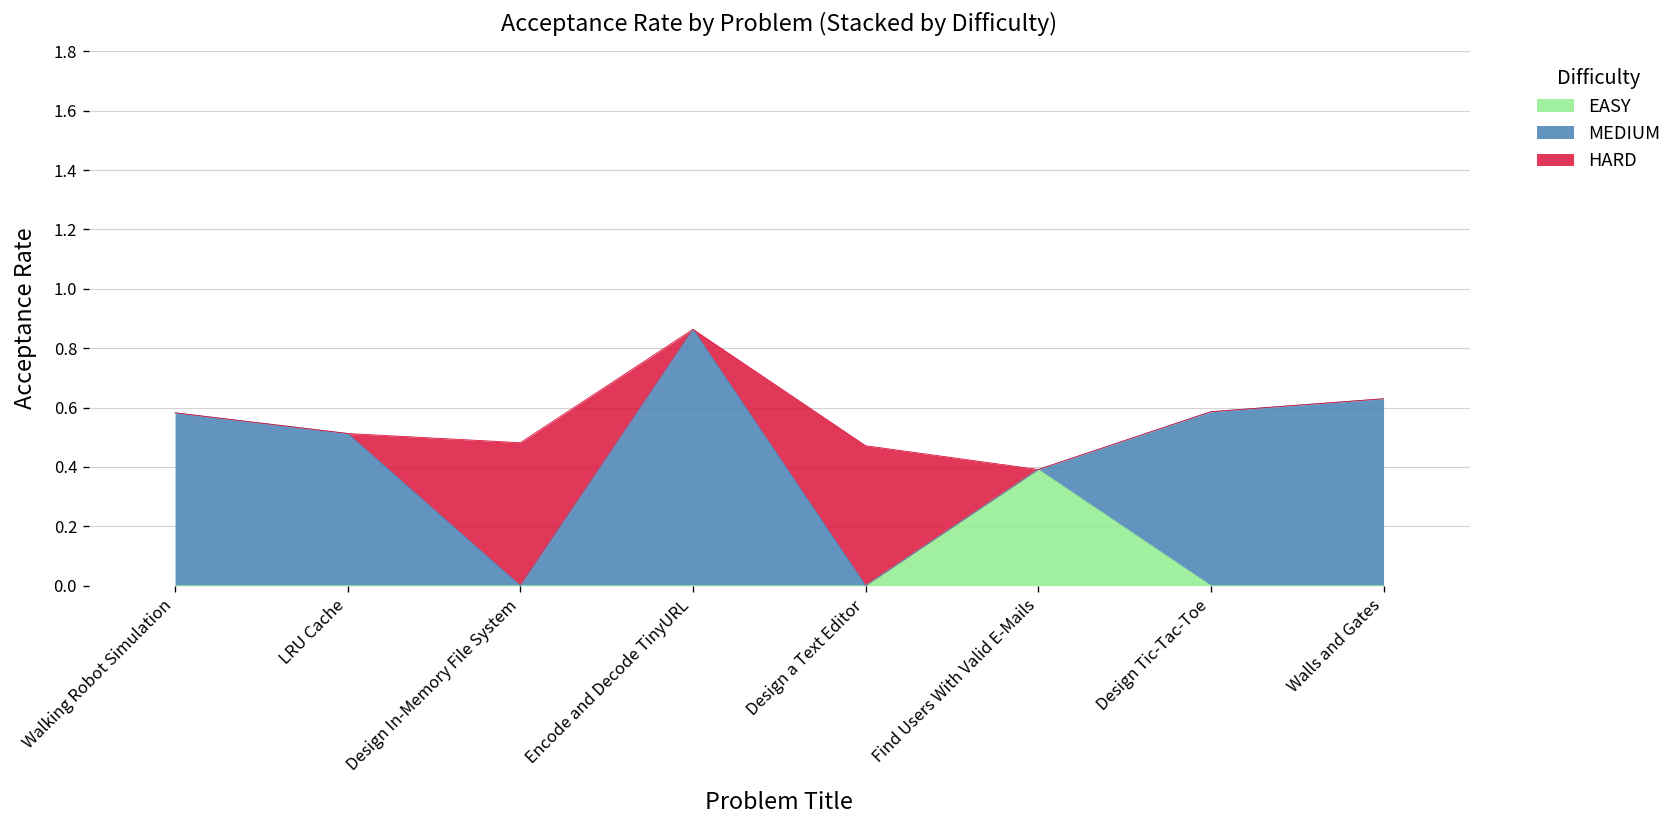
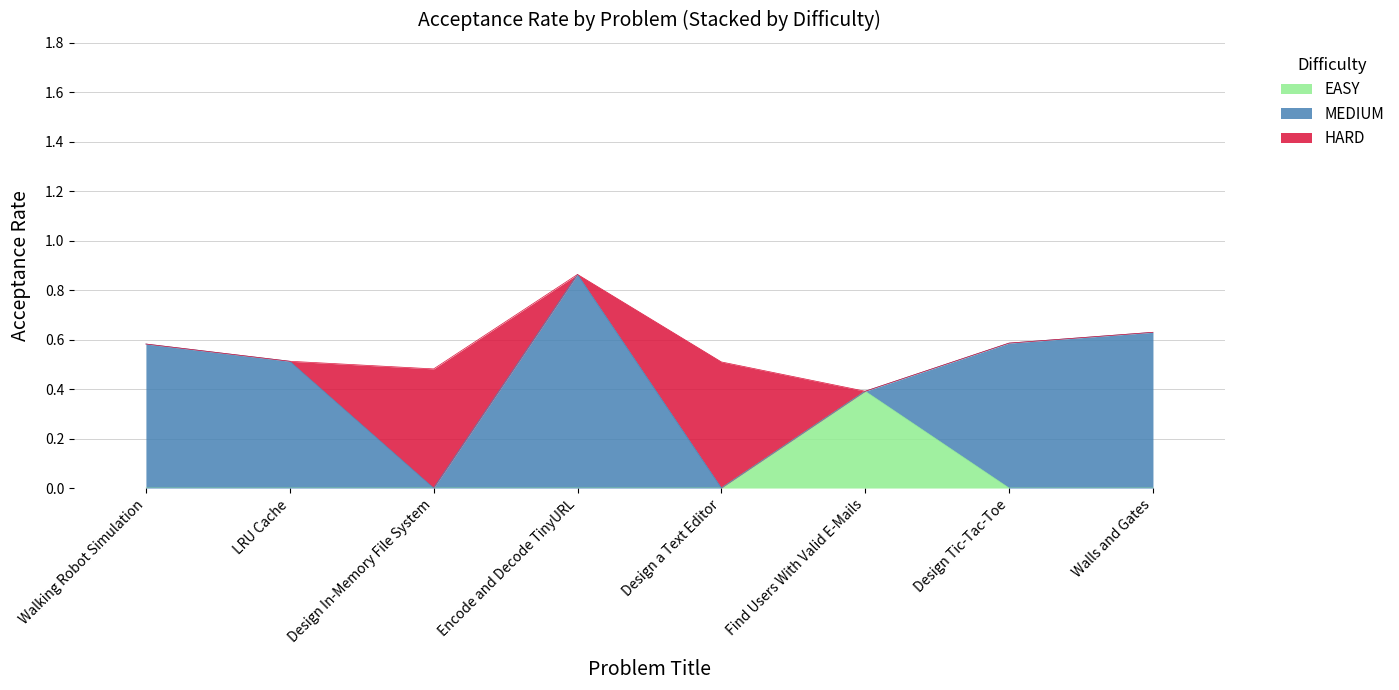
  {
    "EASY": {
      "Walking Robot Simulation": 0.00,
      "LRU Cache": 0.00,
      "Encode and Decode TinyURL": 0.00,
      "Design Tic-Tac-Toe": 0.00,
      "Walls and Gates": 0.00
    },
    "HARD": {
      "Design In-Memory File System": 0.48,
-     "Design a Text Editor": 0.47
+     "Design a Text Editor": 0.51
    }
  }
